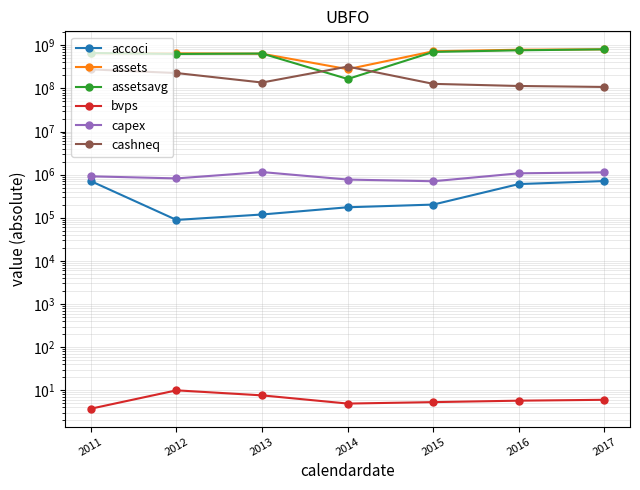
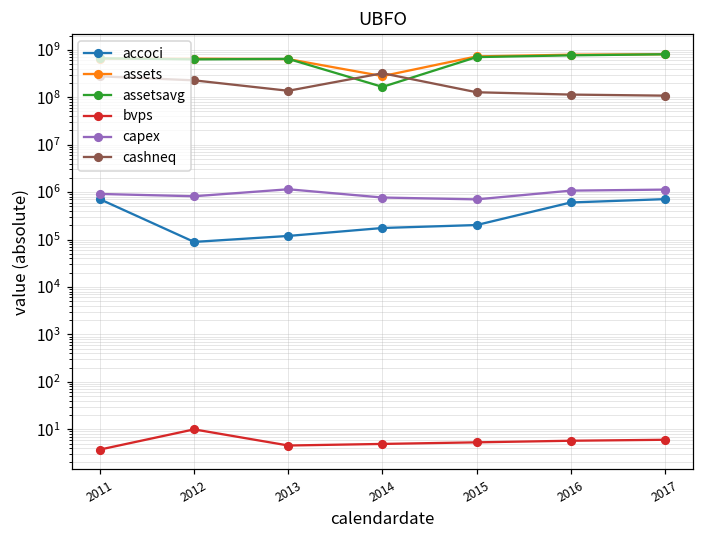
  {
    "accoci": {
      "2011": 700000,
      "2012": 90000,
      "2013": 120000,
      "2014": 180000,
      "2015": 200000,
      "2016": 600000,
      "2017": 700000
    },
    "assets": {
      "2014": 300000000
    },
    "assetsavg": {
      "2014": 170000000
    },
    "bvps": {
      "2011": 4,
      "2012": 10,
-     "2013": 8,
+     "2013": 5,
      "2014": 5,
      "2015": 5,
      "2016": 6,
      "2017": 6
    },
    "capex": {
      "2011": 900000,
      "2012": 800000,
      "2013": 1100000,
      "2014": 800000,
      "2015": 700000,
      "2016": 1100000,
      "2017": 1100000
    },
    "cashneq": {
      "2012": 200000000,
      "2013": 140000000,
      "2014": 300000000,
      "2015": 130000000,
      "2016": 110000000,
      "2017": 110000000
    }
  }
